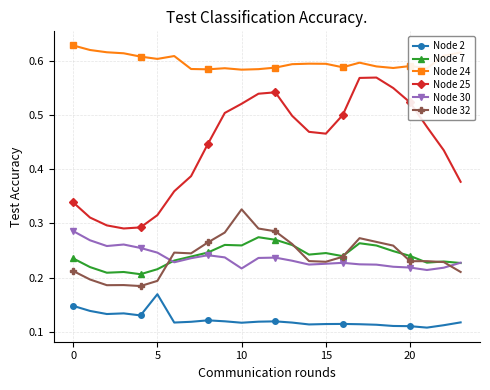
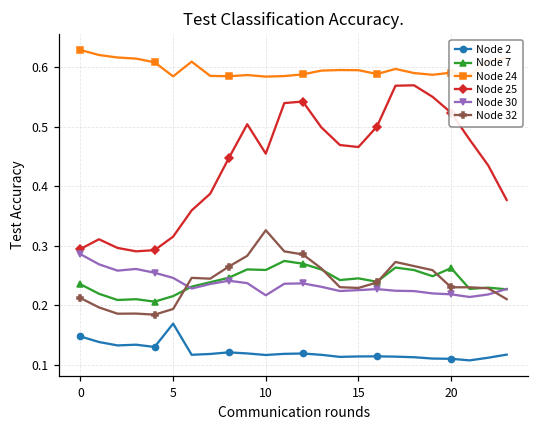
  {
    "Node 2": {
      "0": 0.15,
      "5": 0.17,
      "10": 0.12,
      "15": 0.11,
      "20": 0.11
    },
    "Node 7": {
      "0": 0.24,
      "5": 0.22,
      "10": 0.26,
      "15": 0.25,
-     "20": 0.24
+     "20": 0.26
    },
    "Node 24": {
      "0": 0.63,
-     "5": 0.60,
+     "5": 0.58,
      "10": 0.58,
      "15": 0.59
    },
    "Node 25": {
-     "0": 0.34,
+     "0": 0.29,
      "5": 0.32,
-     "10": 0.52,
+     "10": 0.45,
      "15": 0.47
    },
    "Node 30": {
      "0": 0.29,
      "5": 0.25,
      "10": 0.22,
      "20": 0.22
    },
    "Node 32": {
      "0": 0.21,
      "5": 0.19,
      "10": 0.33,
      "20": 0.23
    }
  }
